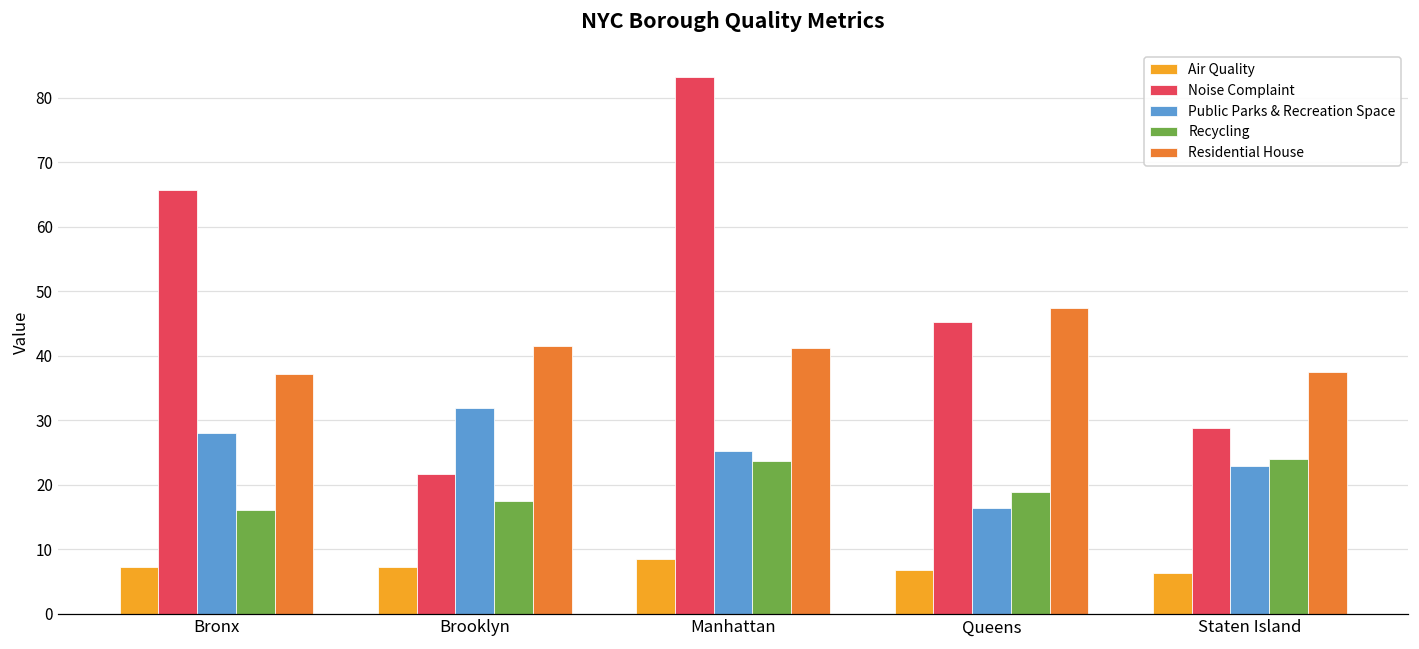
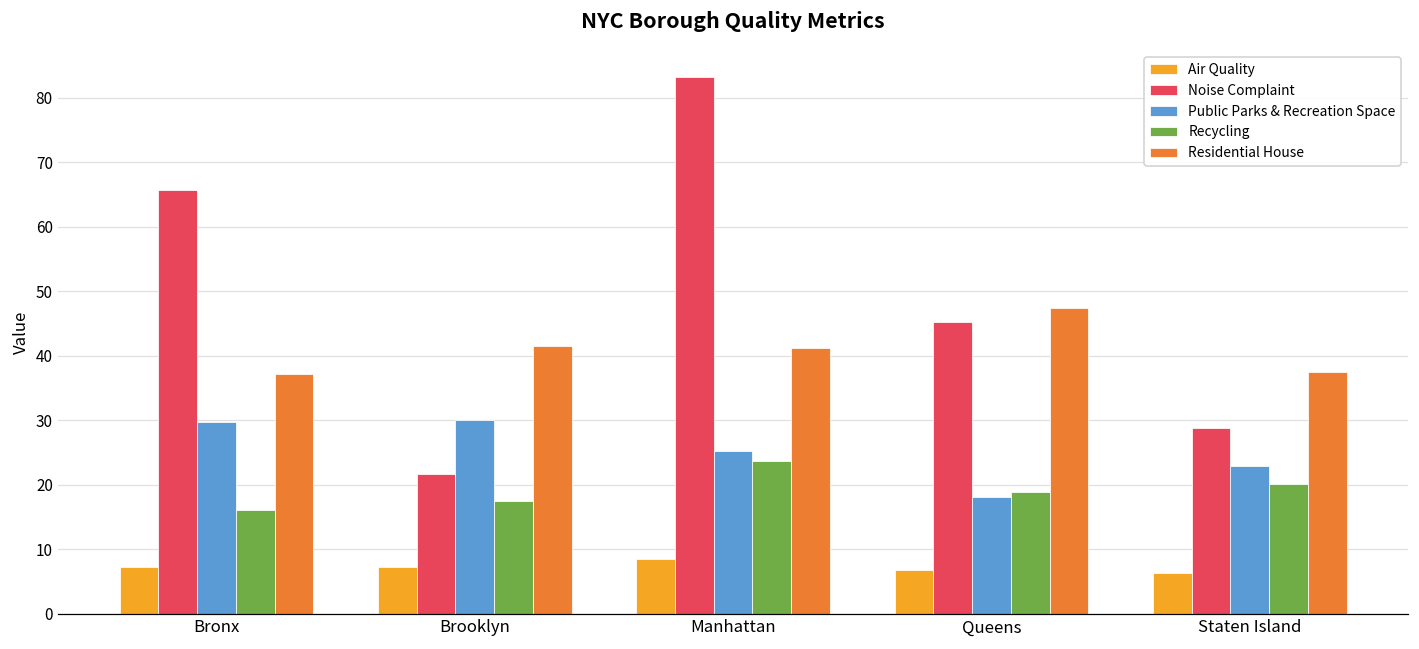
  {
    "Noise Complaint": {
      "Bronx": 66,
      "Brooklyn": 22,
      "Manhattan": 83,
      "Queens": 45,
      "Staten Island": 29
    },
    "Public Parks & Recreation Space": {
-     "Bronx": 28,
-     "Brooklyn": 32,
+     "Bronx": 30,
+     "Brooklyn": 30,
      "Manhattan": 25,
-     "Queens": 16,
+     "Queens": 18,
      "Staten Island": 23
    },
    "Recycling": {
      "Bronx": 16,
      "Brooklyn": 18,
      "Manhattan": 24,
      "Queens": 19,
-     "Staten Island": 24
+     "Staten Island": 20
    }
  }
